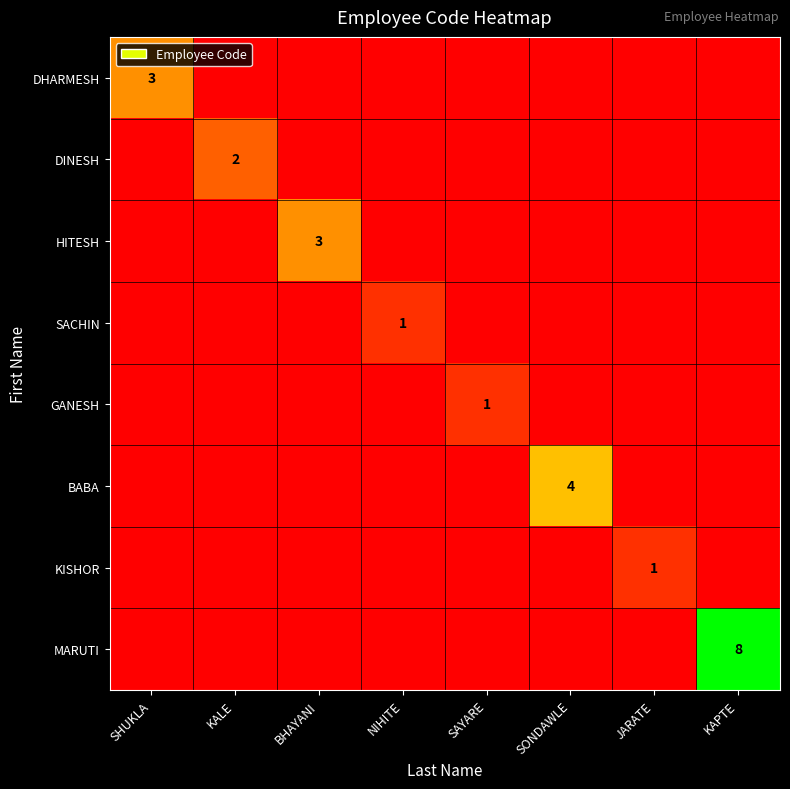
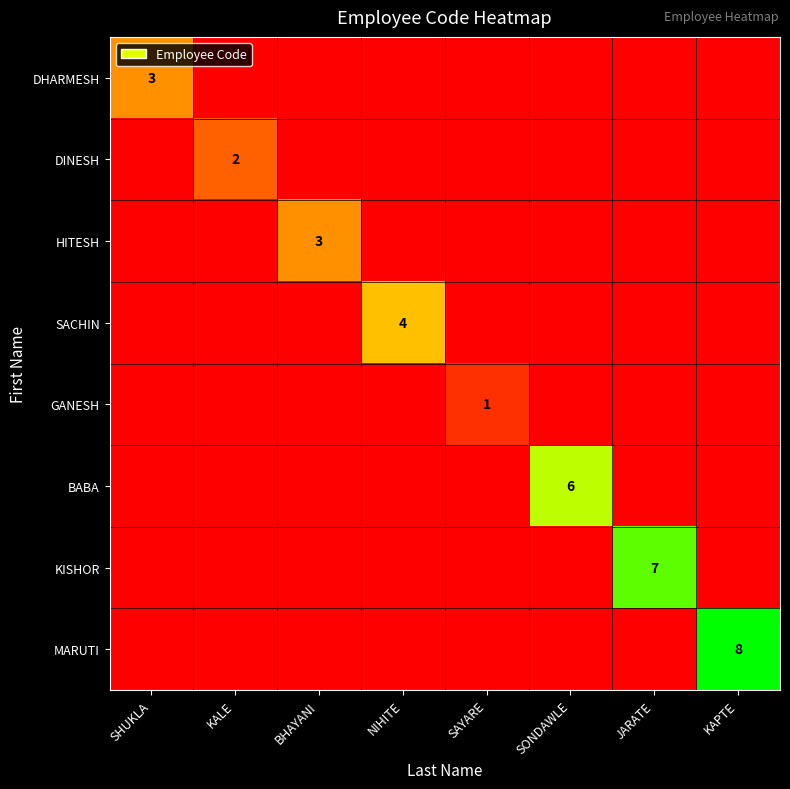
  {
    "DHARMESH": {
      "SHUKLA": 3
    },
    "DINESH": {
      "KALE": 2
    },
    "HITESH": {
      "BHAYANI": 3
    },
    "SACHIN": {
-     "NIHITE": 1
+     "NIHITE": 4
    },
    "GANESH": {
      "SAYARE": 1
    },
    "BABA": {
-     "SONDAWLE": 4
+     "SONDAWLE": 6
    },
    "KISHOR": {
-     "JARATE": 1
+     "JARATE": 7
    },
    "MARUTI": {
      "KAPTE": 8
    }
  }
